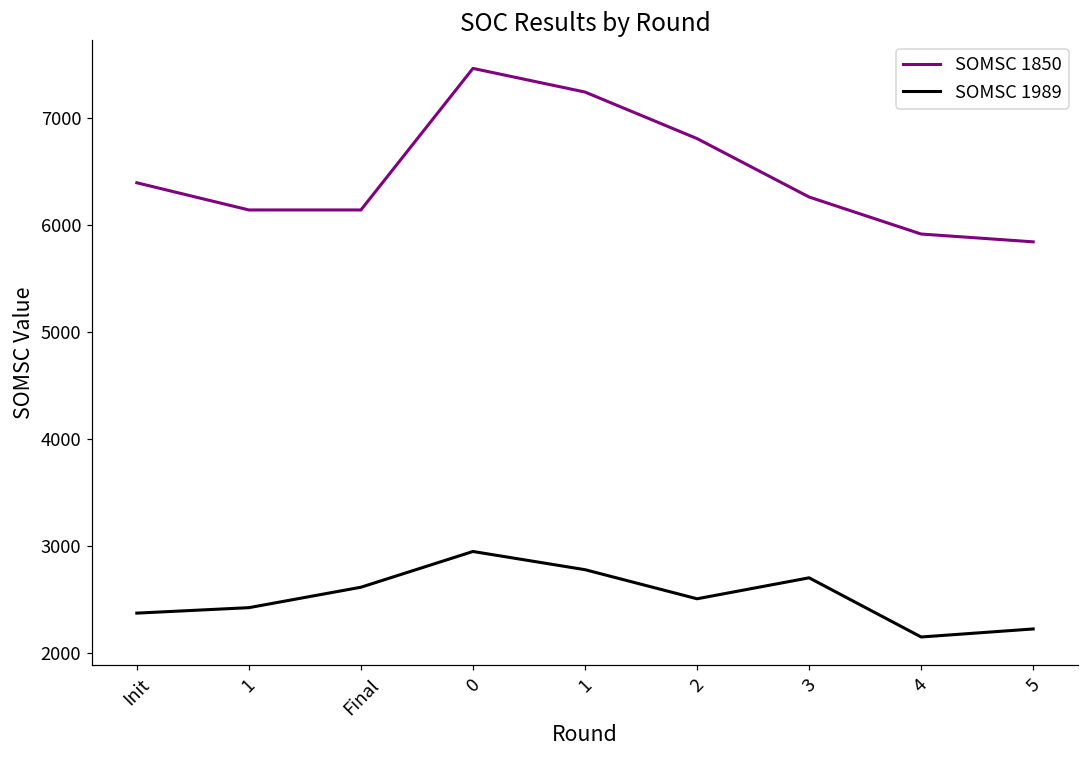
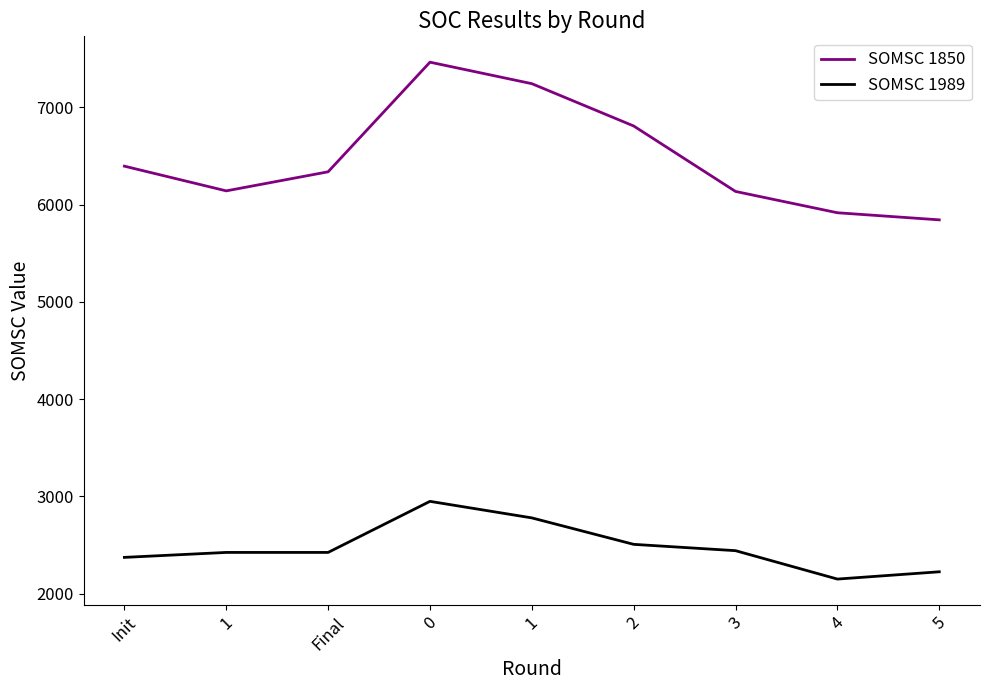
  {
    "SOMSC 1850": {
      "Init": 6400,
-     "Final": 6100,
+     "Final": 6300,
      "0": 7500,
      "2": 6800,
-     "3": 6300,
+     "3": 6100,
      "4": 5900,
      "5": 5800
    },
    "SOMSC 1989": {
      "Init": 2400,
-     "Final": 2600,
+     "Final": 2400,
      "0": 3000,
      "2": 2500,
-     "3": 2700,
+     "3": 2400,
      "4": 2200,
      "5": 2200
    }
  }
